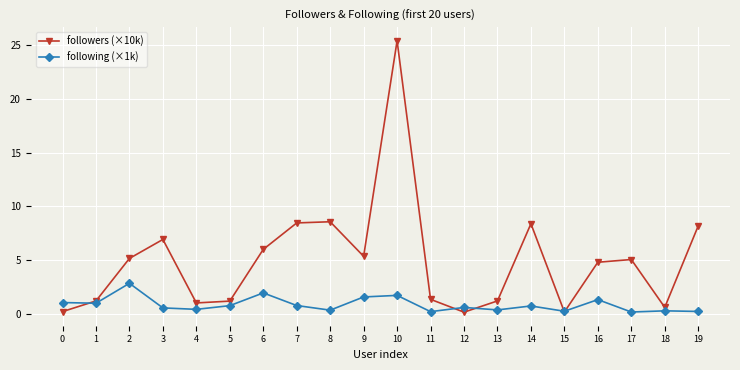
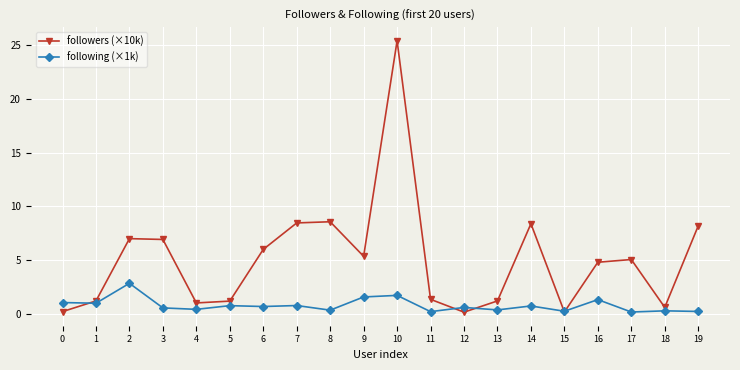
  {
    "followers (×10k)": {
      "0": 0.2,
-     "2": 5.2,
+     "2": 7.0,
      "3": 6.9,
      "4": 1.0,
      "5": 1.2,
      "6": 6.0,
      "7": 8.5,
      "8": 8.6,
      "9": 5.4,
      "10": 25.4,
      "11": 1.3,
      "12": 0.2,
      "13": 1.2,
      "14": 8.4,
      "16": 4.8,
      "17": 5.1,
      "18": 0.6,
      "19": 8.2
    },
    "following (×1k)": {
      "0": 1.0,
      "2": 2.8,
      "3": 0.5,
      "4": 0.4,
      "5": 0.8,
-     "6": 1.9,
+     "6": 0.7,
      "7": 0.8,
      "8": 0.3,
      "9": 1.6,
      "10": 1.7,
      "11": 0.2,
      "12": 0.6,
      "13": 0.4,
      "14": 0.7,
      "16": 1.3,
      "17": 0.2,
      "18": 0.3,
      "19": 0.2
    }
  }
